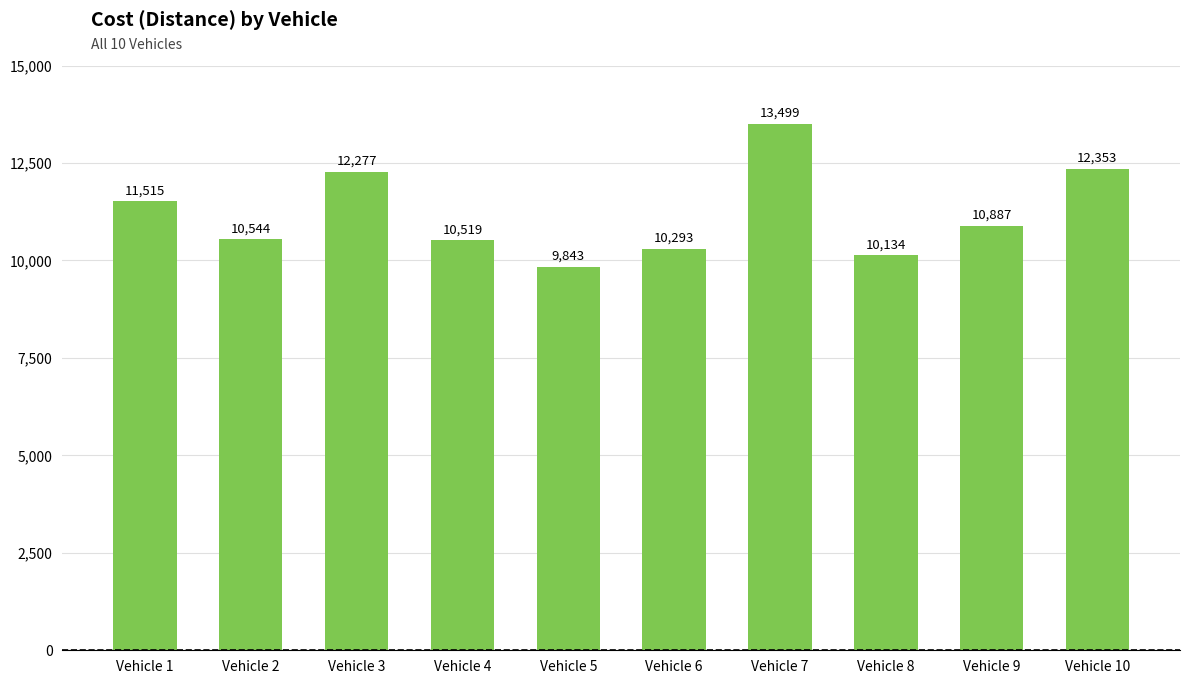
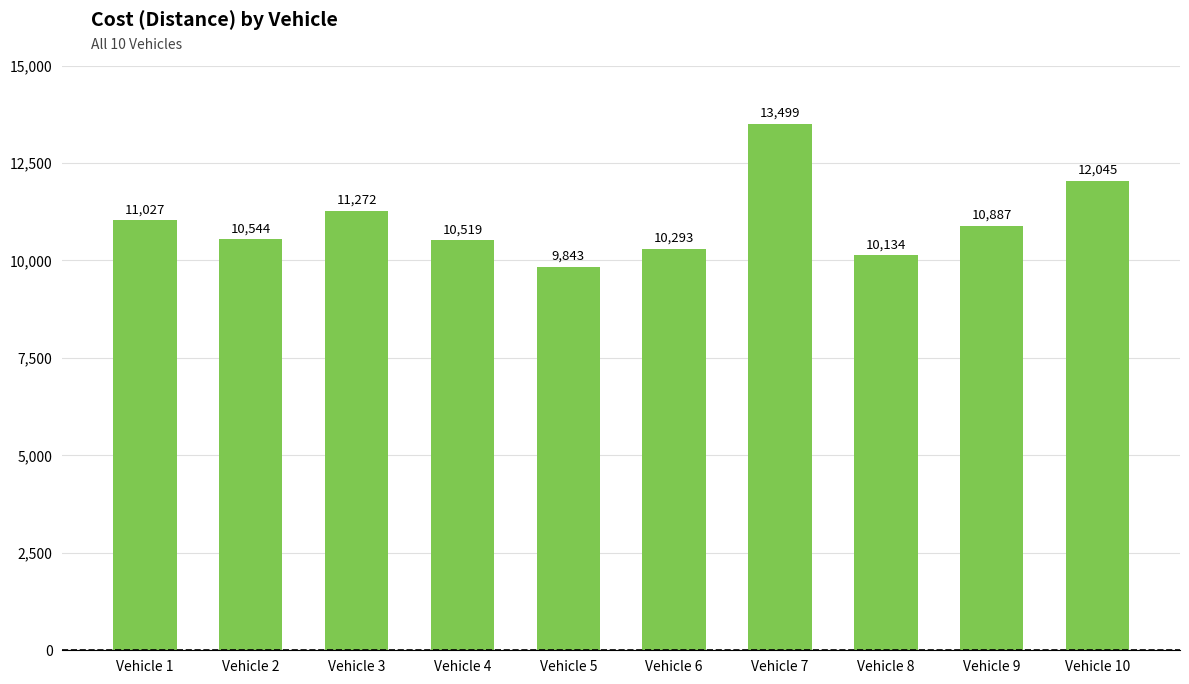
  {
-   "Vehicle 1": "11,515",
+   "Vehicle 1": "11,027",
    "Vehicle 2": "10,544",
-   "Vehicle 3": "12,277",
+   "Vehicle 3": "11,272",
    "Vehicle 4": "10,519",
    "Vehicle 5": "9,843",
    "Vehicle 6": "10,293",
    "Vehicle 7": "13,499",
    "Vehicle 8": "10,134",
    "Vehicle 9": "10,887",
-   "Vehicle 10": "12,353"
+   "Vehicle 10": "12,045"
  }
